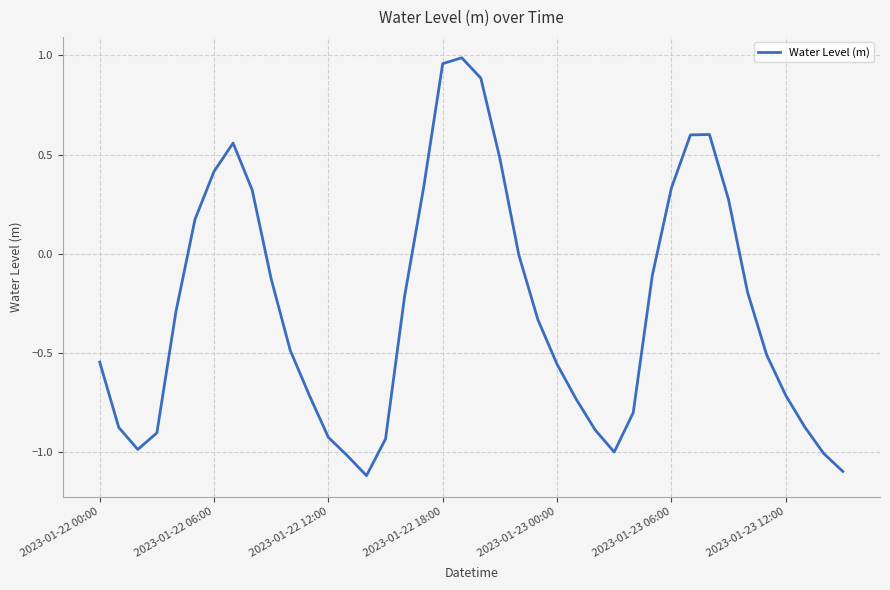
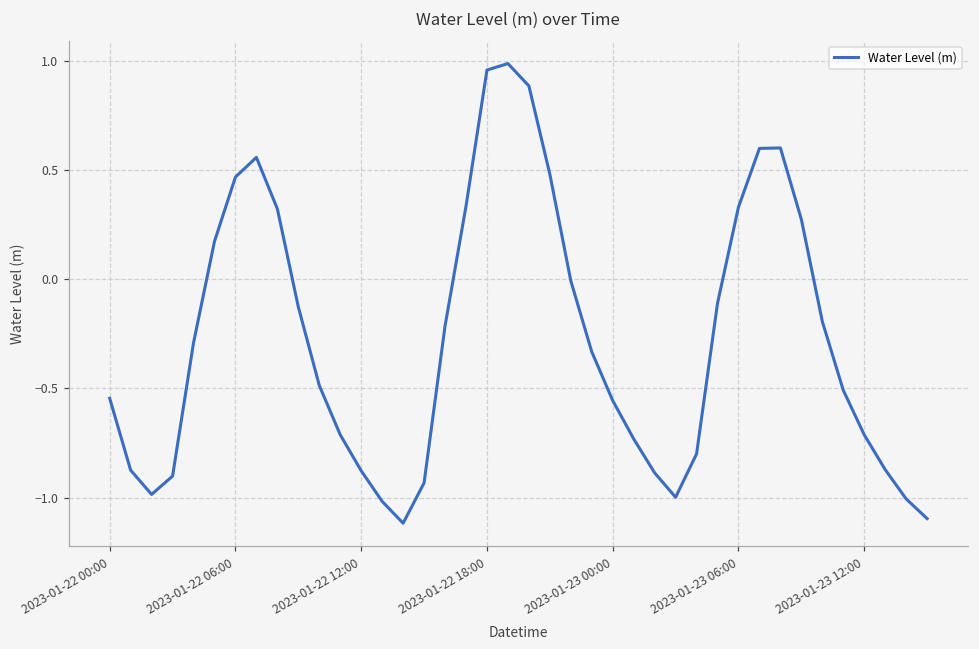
  {
    "2023-01-22 00:00": -0.55,
-   "2023-01-22 06:00": 0.42,
-   "2023-01-22 12:00": -0.92,
+   "2023-01-22 06:00": 0.47,
+   "2023-01-22 12:00": -0.88,
    "2023-01-22 18:00": 0.96,
    "2023-01-23 00:00": -0.56,
    "2023-01-23 06:00": 0.33,
    "2023-01-23 12:00": -0.71
  }
